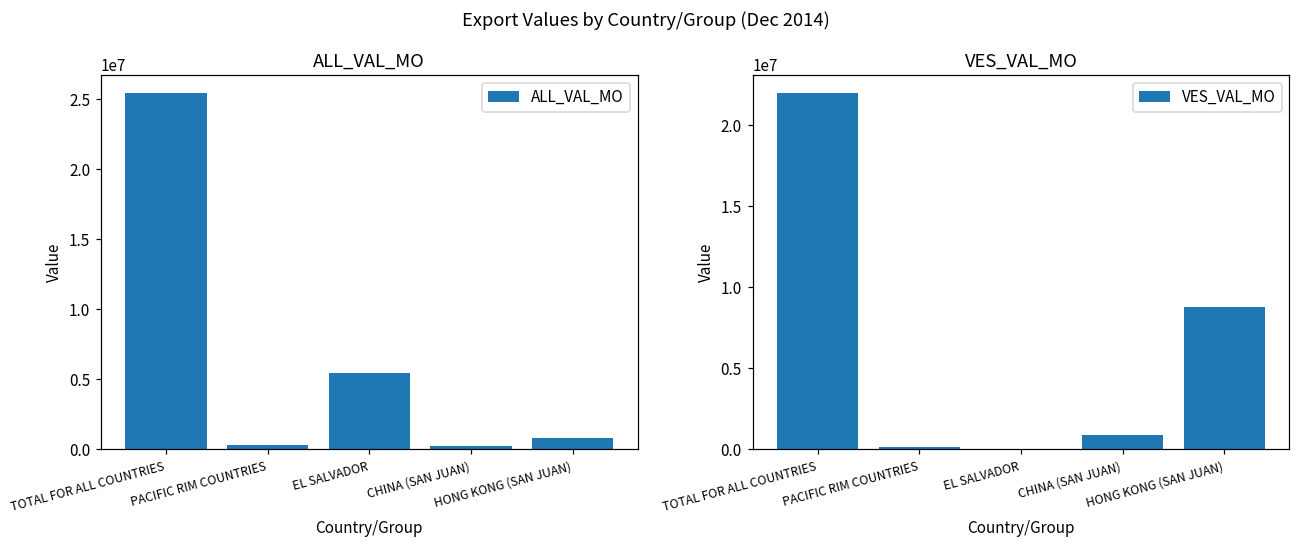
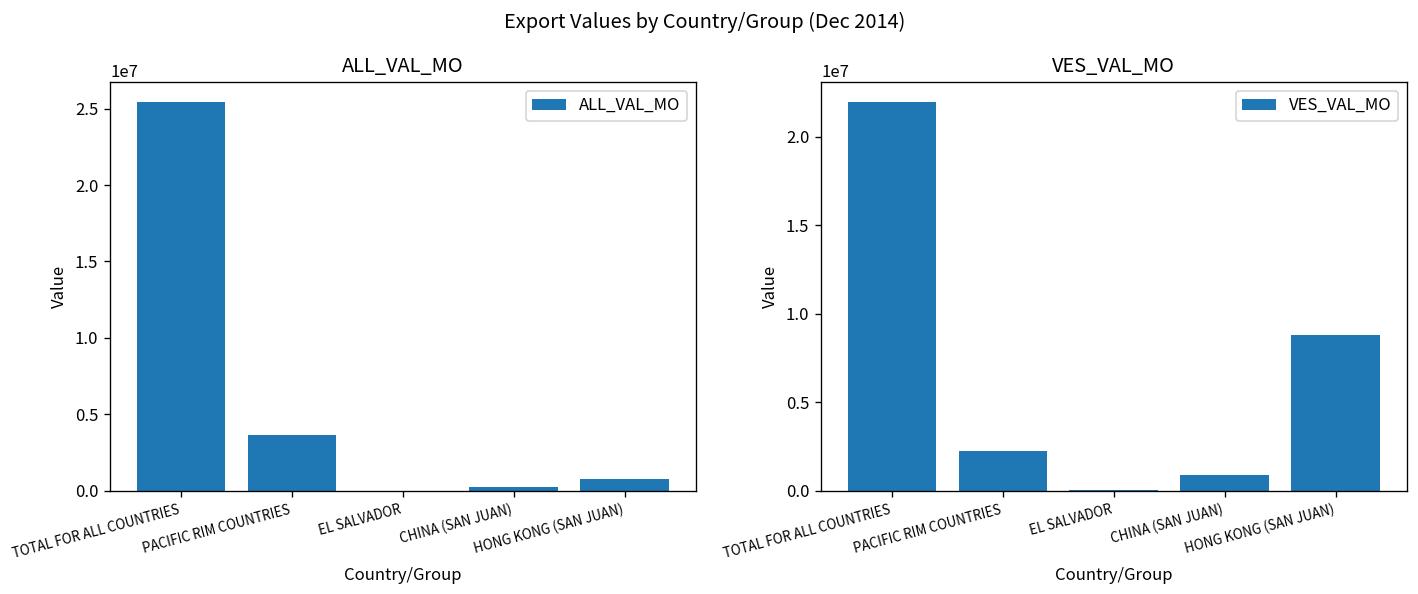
  {
    "ALL_VAL_MO": {
      "TOTAL FOR ALL COUNTRIES": 25500000,
-     "PACIFIC RIM COUNTRIES": 300000,
-     "EL SALVADOR": 5400000,
+     "PACIFIC RIM COUNTRIES": 3700000,
+     "EL SALVADOR": 0,
      "CHINA (SAN JUAN)": 200000,
      "HONG KONG (SAN JUAN)": 800000
    },
    "VES_VAL_MO": {
      "TOTAL FOR ALL COUNTRIES": 22000000,
-     "PACIFIC RIM COUNTRIES": 100000,
+     "PACIFIC RIM COUNTRIES": 2300000,
      "CHINA (SAN JUAN)": 900000,
      "HONG KONG (SAN JUAN)": 8800000
    }
  }
